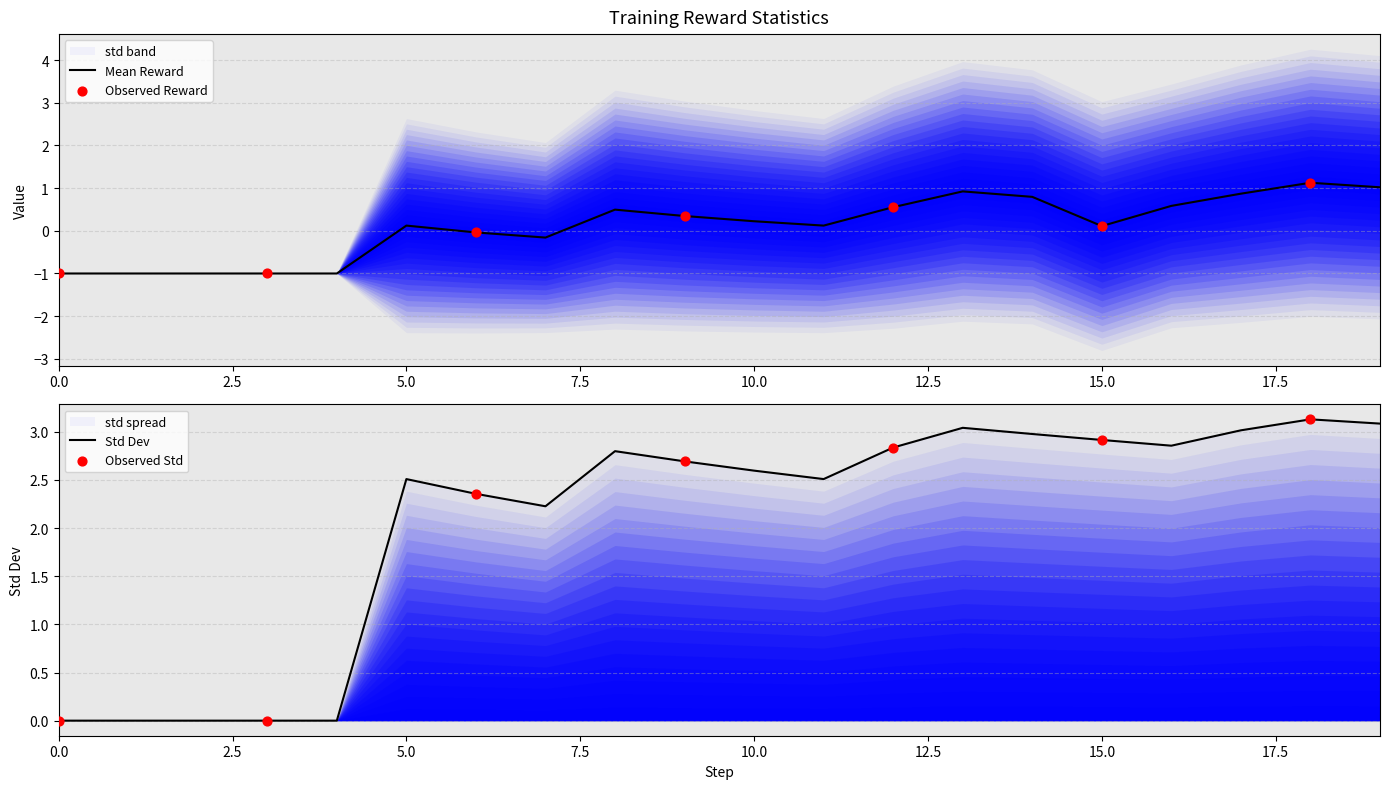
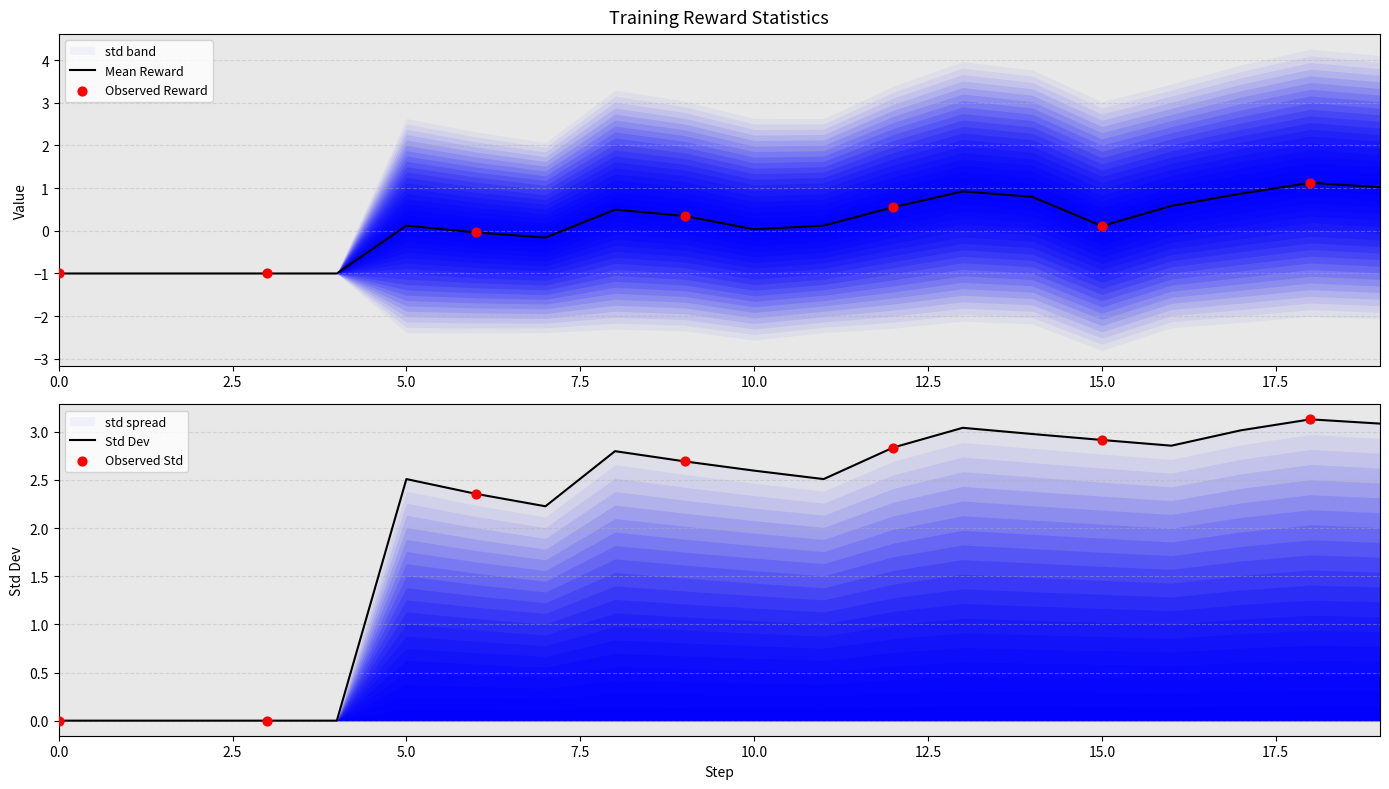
  {
    "Training Reward Statistics": {
      "Mean Reward": {
        "5.0": 0.1,
-       "10.0": 0.2
+       "10.0": 0.0
      }
    }
  }
